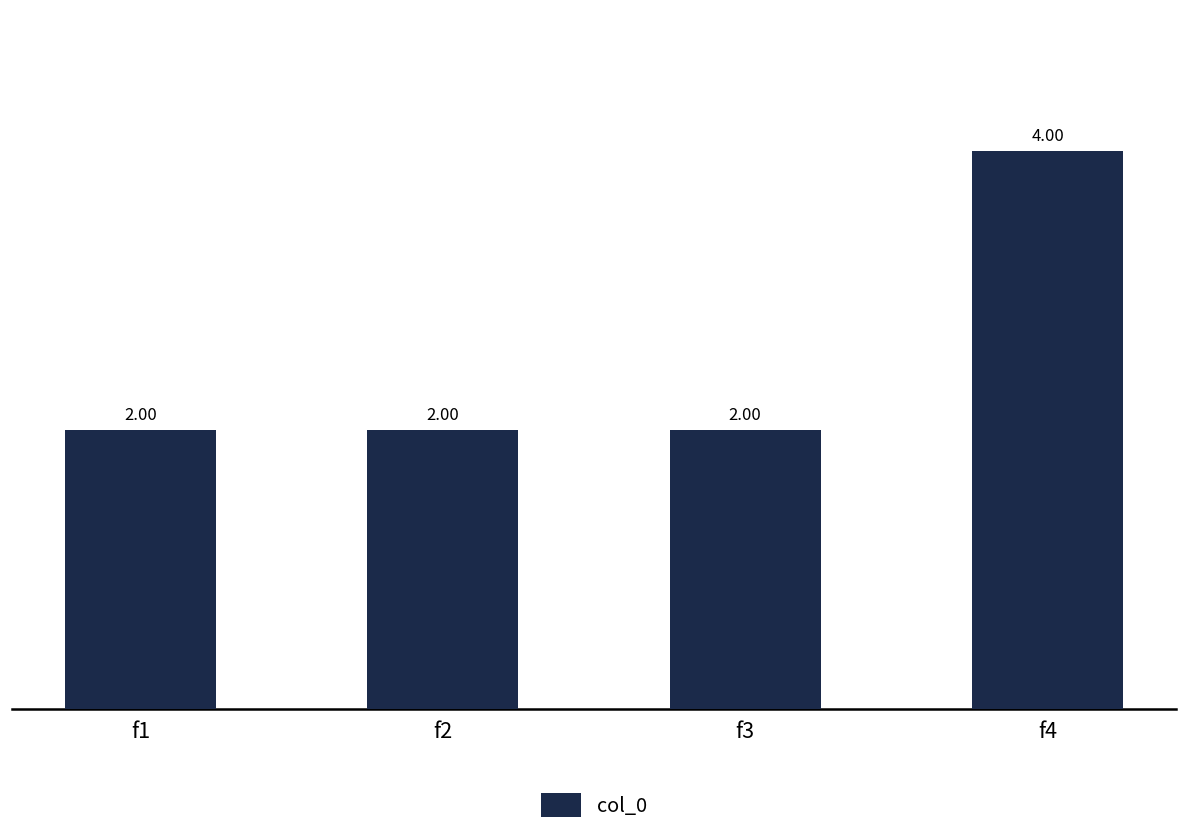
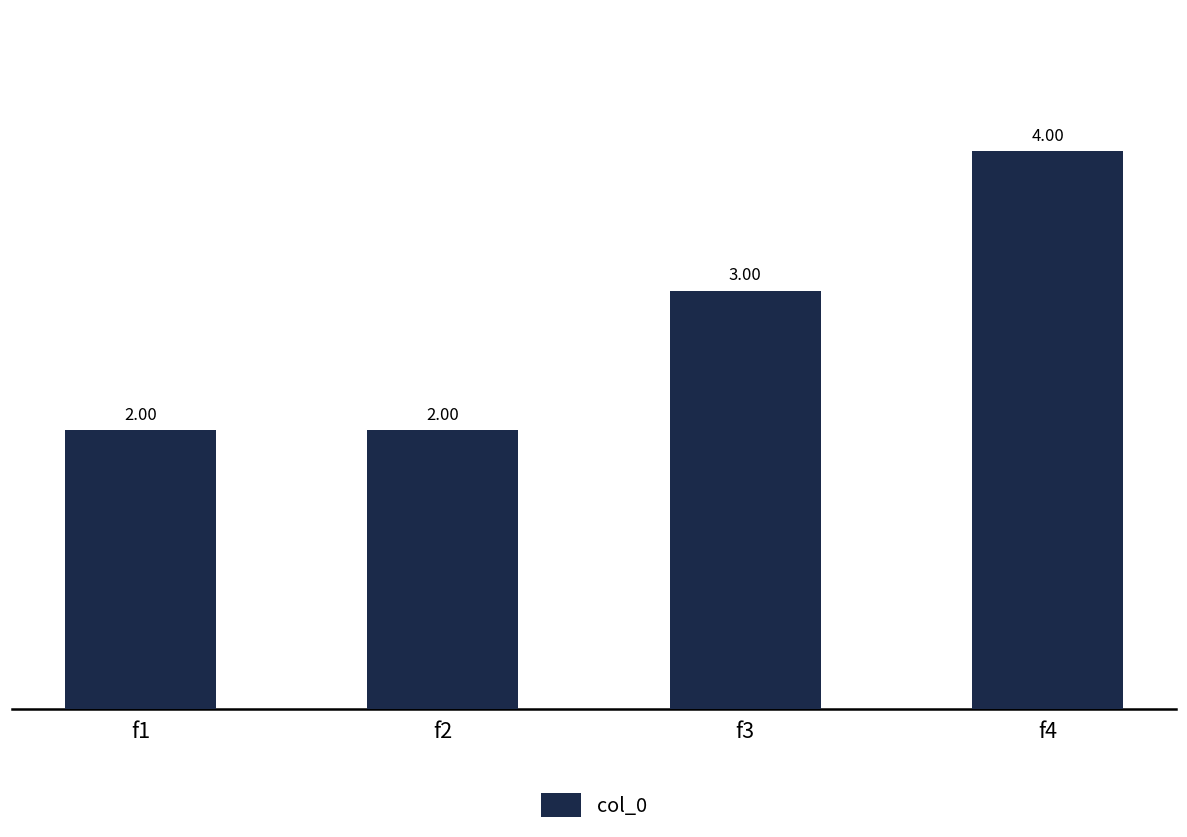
  {
    "f1": 2.00,
    "f2": 2.00,
-   "f3": 2.00,
+   "f3": 3.00,
    "f4": 4.00
  }
